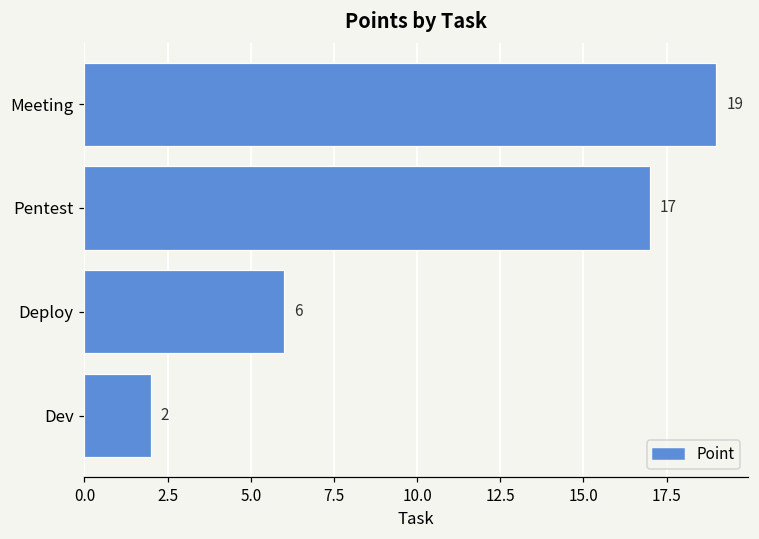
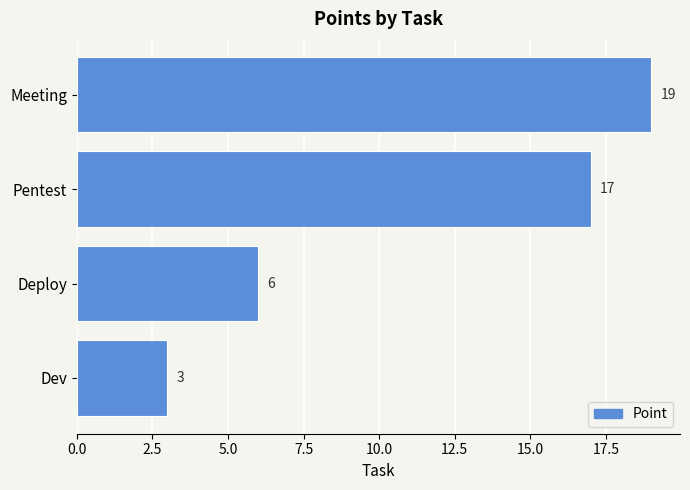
  {
    "Meeting": 19,
    "Pentest": 17,
    "Deploy": 6,
-   "Dev": 2
+   "Dev": 3
  }
